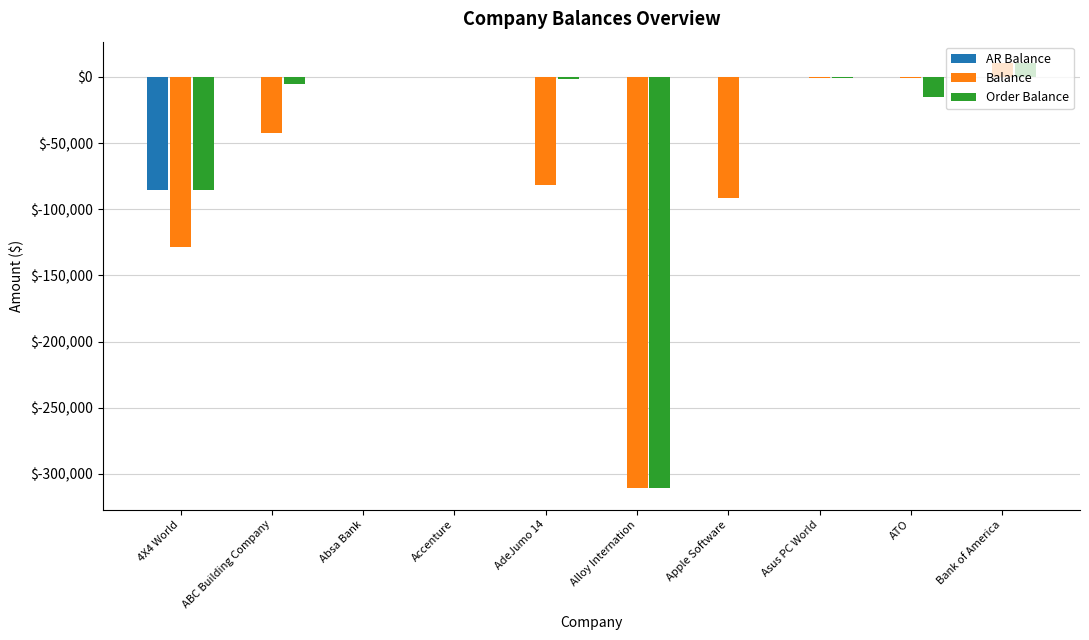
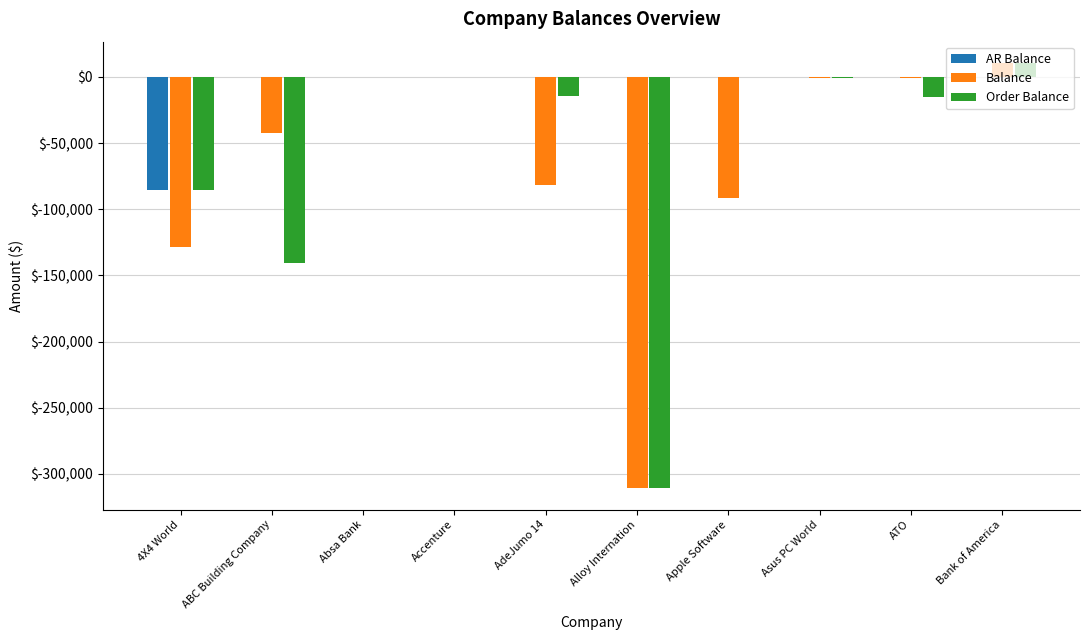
  {
    "AR Balance": {
      "4X4 World": "$-85,000",
      "ABC Building Company": "$0",
      "Absa Bank": "$0",
      "AdeJumo 14": "$0",
      "Alloy Internation": "$0",
      "Apple Software": "$0",
      "Asus PC World": "$0",
      "ATO": "$0"
    },
    "Balance": {
      "4X4 World": "$-128,000",
      "ABC Building Company": "$-42,000",
      "AdeJumo 14": "$-82,000",
      "Alloy Internation": "$-311,000",
      "Apple Software": "$-92,000"
    },
    "Order Balance": {
      "4X4 World": "$-85,000",
-     "ABC Building Company": "$-6,000",
-     "AdeJumo 14": "$-1,000",
+     "ABC Building Company": "$-141,000",
+     "AdeJumo 14": "$-14,000",
      "Alloy Internation": "$-311,000",
      "ATO": "$-15,000"
    }
  }
